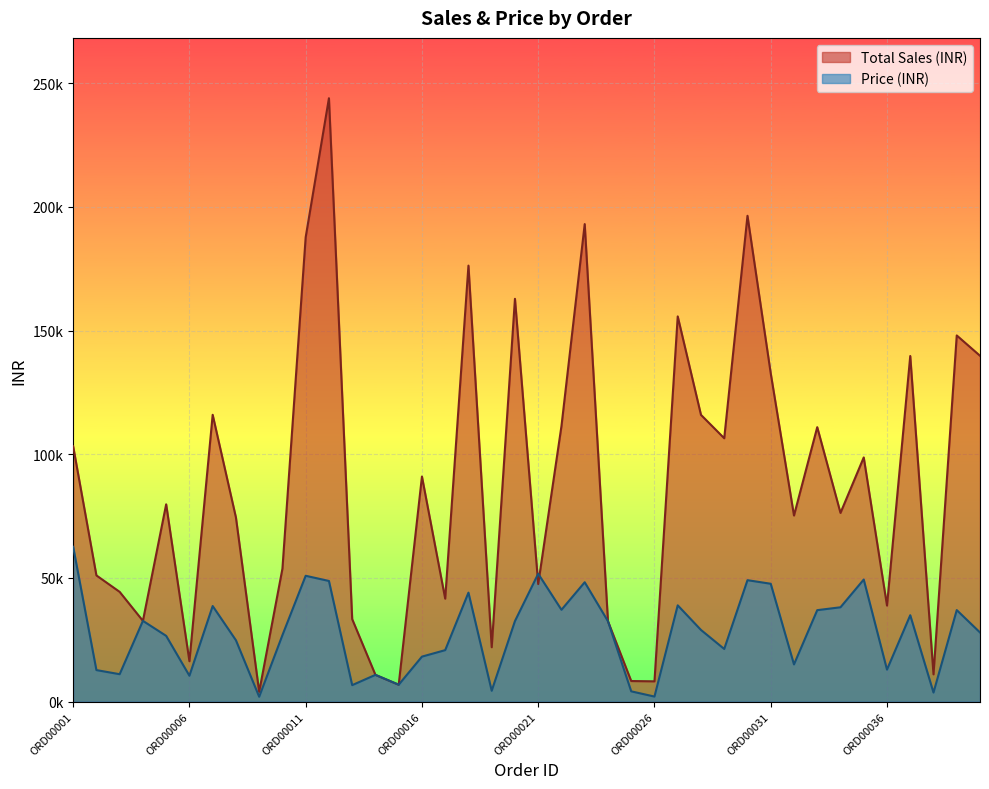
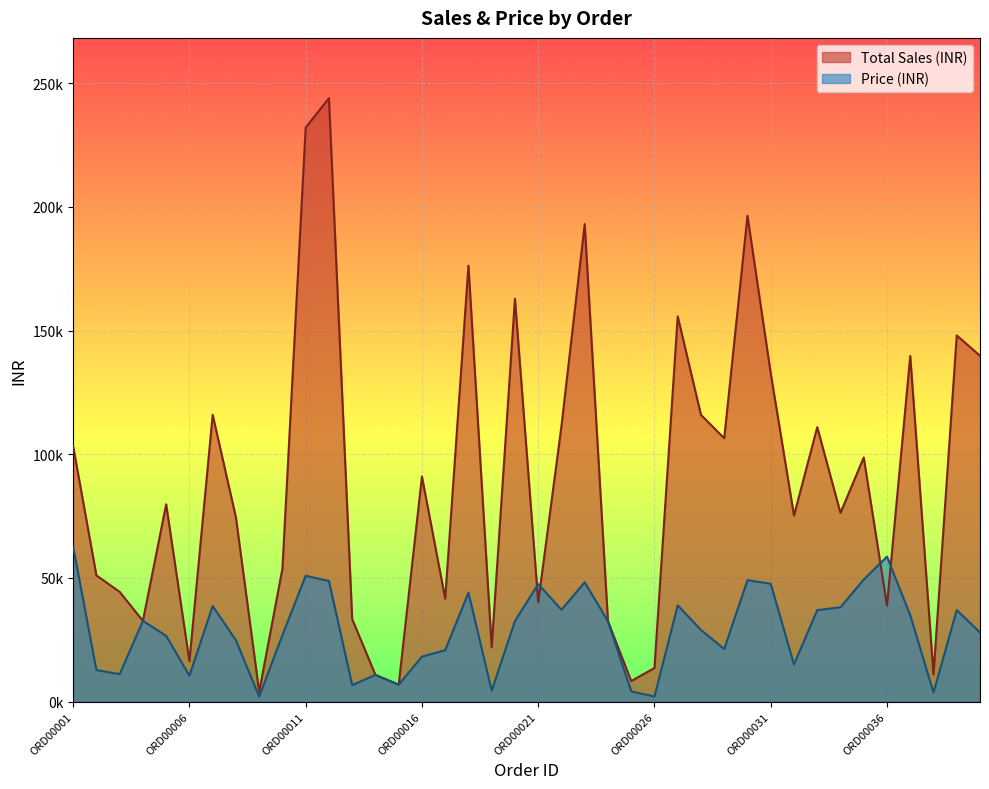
  {
    "Total Sales (INR)": {
      "ORD00001": 103000,
      "ORD00006": 16000,
-     "ORD00011": 188000,
+     "ORD00011": 232000,
      "ORD00016": 91000,
-     "ORD00021": 48000,
-     "ORD00026": 8000,
+     "ORD00021": 40000,
+     "ORD00026": 14000,
      "ORD00031": 133000,
      "ORD00036": 39000
    },
    "Price (INR)": {
      "ORD00001": 63000,
      "ORD00006": 10000,
      "ORD00011": 51000,
      "ORD00016": 18000,
-     "ORD00021": 52000,
+     "ORD00021": 48000,
      "ORD00026": 2000,
      "ORD00031": 48000,
-     "ORD00036": 13000
+     "ORD00036": 59000
    }
  }
